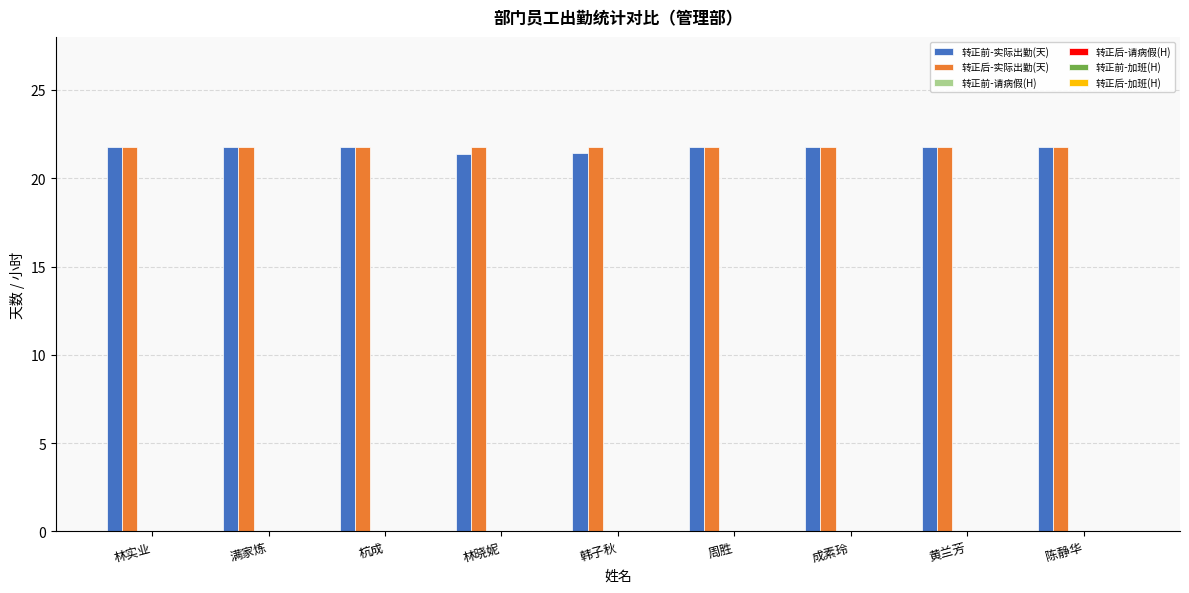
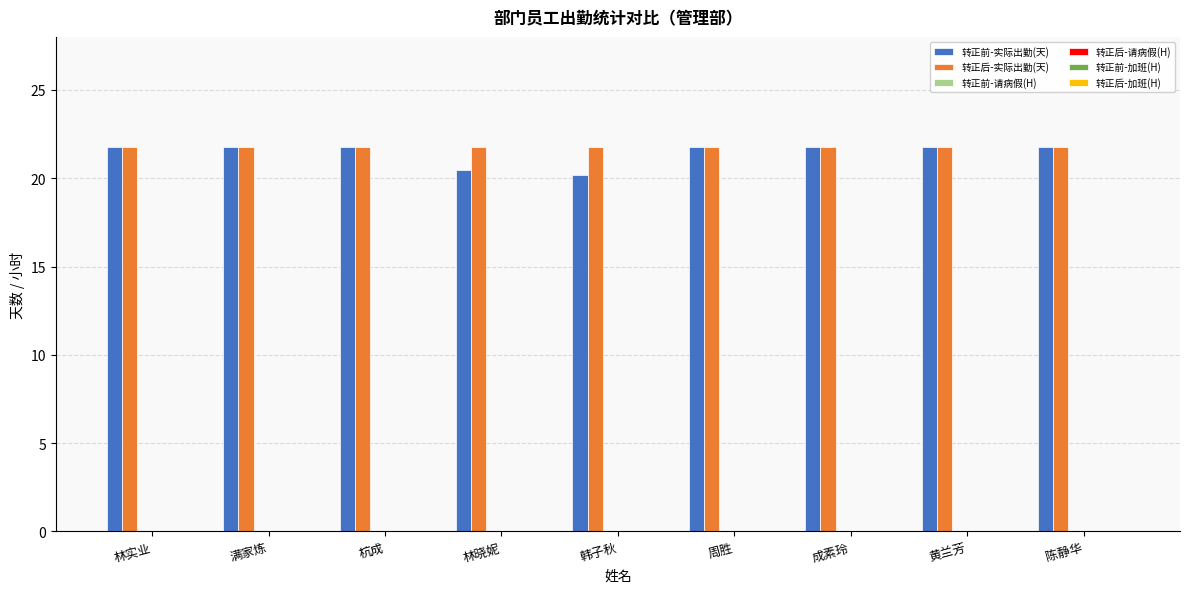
  {
    "转正前-实际出勤(天)": {
      "林实业": 21.8,
      "满家炼": 21.8,
      "杭成": 21.8,
-     "林晓妮": 21.4,
-     "韩子秋": 21.4,
+     "林晓妮": 20.5,
+     "韩子秋": 20.2,
      "周胜": 21.8,
      "成素玲": 21.8,
      "黄兰芳": 21.8,
      "陈静华": 21.8
    },
    "转正后-实际出勤(天)": {
      "林实业": 21.8,
      "满家炼": 21.8,
      "杭成": 21.8,
      "林晓妮": 21.8,
      "韩子秋": 21.8,
      "周胜": 21.8,
      "成素玲": 21.8,
      "黄兰芳": 21.8,
      "陈静华": 21.8
    },
    "转正前-请病假(H)": {
      "林实业": 0.0,
      "满家炼": 0.0,
      "杭成": 0.0,
      "林晓妮": 0.0,
      "韩子秋": 0.0,
      "周胜": 0.0,
      "成素玲": 0.0,
      "黄兰芳": 0.0,
      "陈静华": 0.0
    },
    "转正后-请病假(H)": {
      "林实业": 0.0,
      "满家炼": 0.0,
      "杭成": 0.0,
      "林晓妮": 0.0,
      "韩子秋": 0.0,
      "周胜": 0.0,
      "成素玲": 0.0,
      "黄兰芳": 0.0,
      "陈静华": 0.0
    },
    "转正前-加班(H)": {
      "林实业": 0.0,
      "满家炼": 0.0,
      "杭成": 0.0,
      "林晓妮": 0.0,
      "韩子秋": 0.0,
      "周胜": 0.0,
      "成素玲": 0.0,
      "黄兰芳": 0.0,
      "陈静华": 0.0
    },
    "转正后-加班(H)": {
      "林实业": 0.0,
      "满家炼": 0.0,
      "杭成": 0.0,
      "林晓妮": 0.0,
      "韩子秋": 0.0,
      "周胜": 0.0,
      "成素玲": 0.0,
      "黄兰芳": 0.0,
      "陈静华": 0.0
    }
  }
